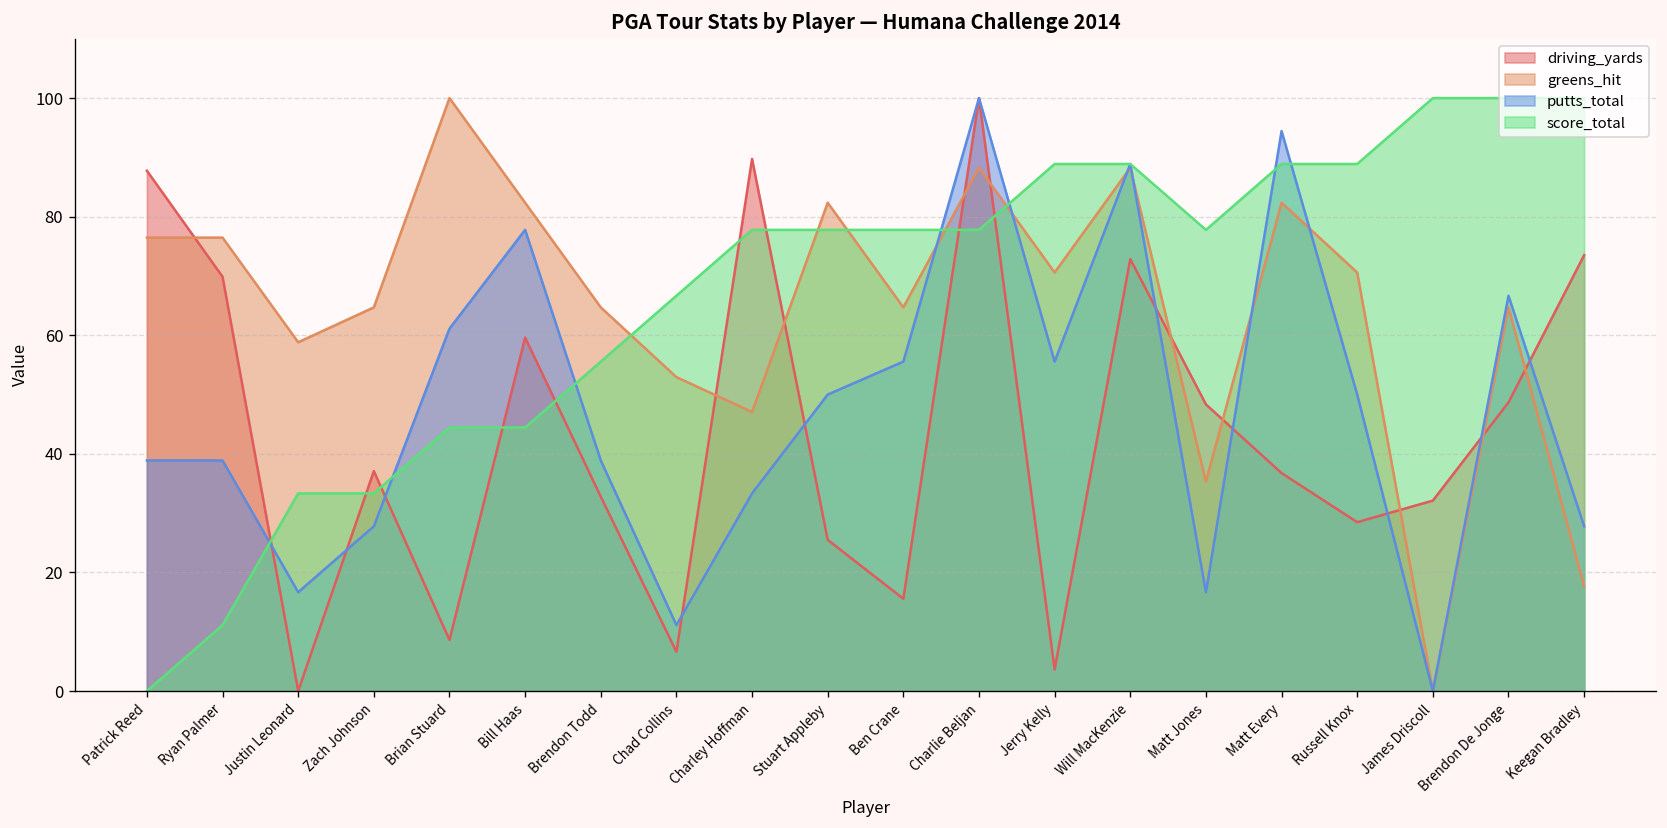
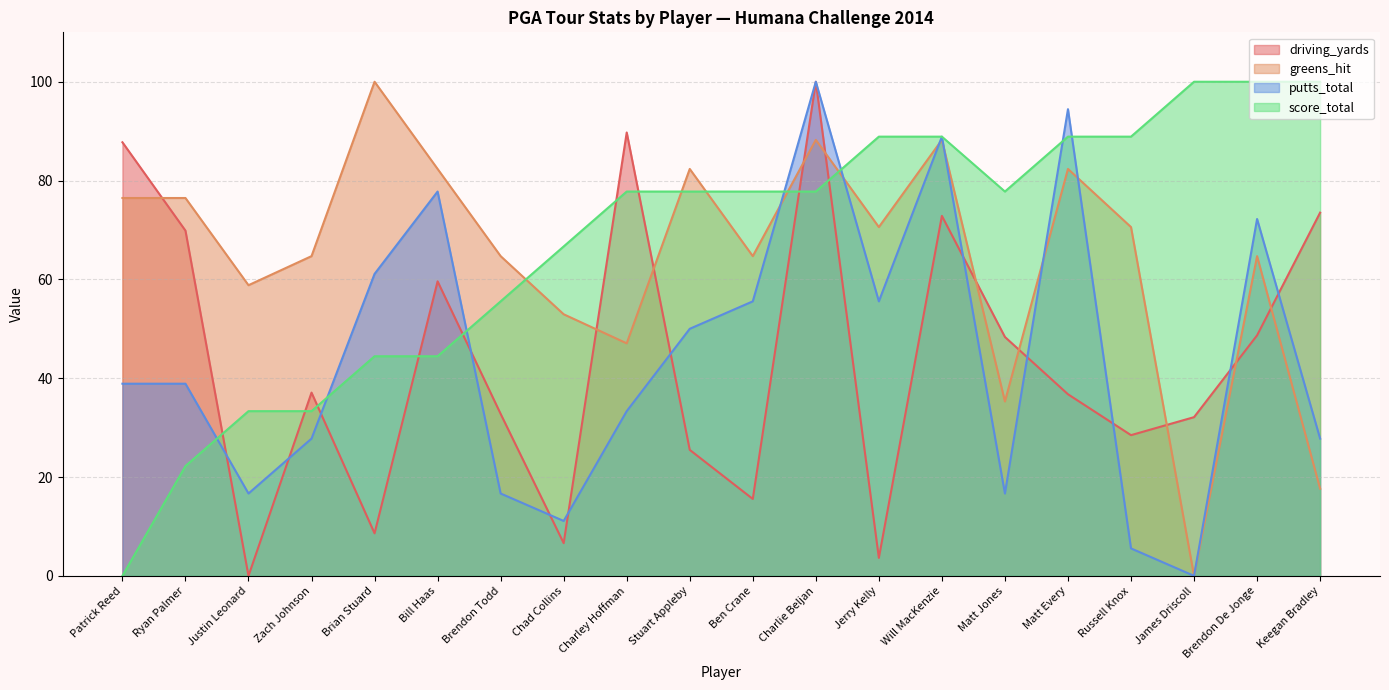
  {
    "putts_total": {
      "Patrick Reed": 39,
      "Ryan Palmer": 39,
      "Justin Leonard": 17,
      "Zach Johnson": 28,
      "Brian Stuard": 61,
      "Bill Haas": 78,
-     "Brendon Todd": 39,
+     "Brendon Todd": 17,
      "Chad Collins": 11,
      "Charley Hoffman": 33,
      "Stuart Appleby": 50,
      "Ben Crane": 56,
      "Jerry Kelly": 56,
      "Matt Jones": 17,
      "Matt Every": 94,
-     "Russell Knox": 50,
-     "Brendon De Jonge": 67,
+     "Russell Knox": 6,
+     "Brendon De Jonge": 72,
      "Keegan Bradley": 28
    },
    "score_total": {
      "Patrick Reed": 0,
-     "Ryan Palmer": 11,
+     "Ryan Palmer": 22,
      "Justin Leonard": 33,
      "Zach Johnson": 33,
      "Brian Stuard": 44,
      "Bill Haas": 44,
      "Brendon Todd": 56,
      "Chad Collins": 67,
      "Charley Hoffman": 78,
      "Stuart Appleby": 78,
      "Ben Crane": 78,
      "Charlie Beljan": 78,
      "Jerry Kelly": 89,
      "Matt Jones": 78,
      "Matt Every": 89,
      "Russell Knox": 89,
      "James Driscoll": 100
    }
  }
